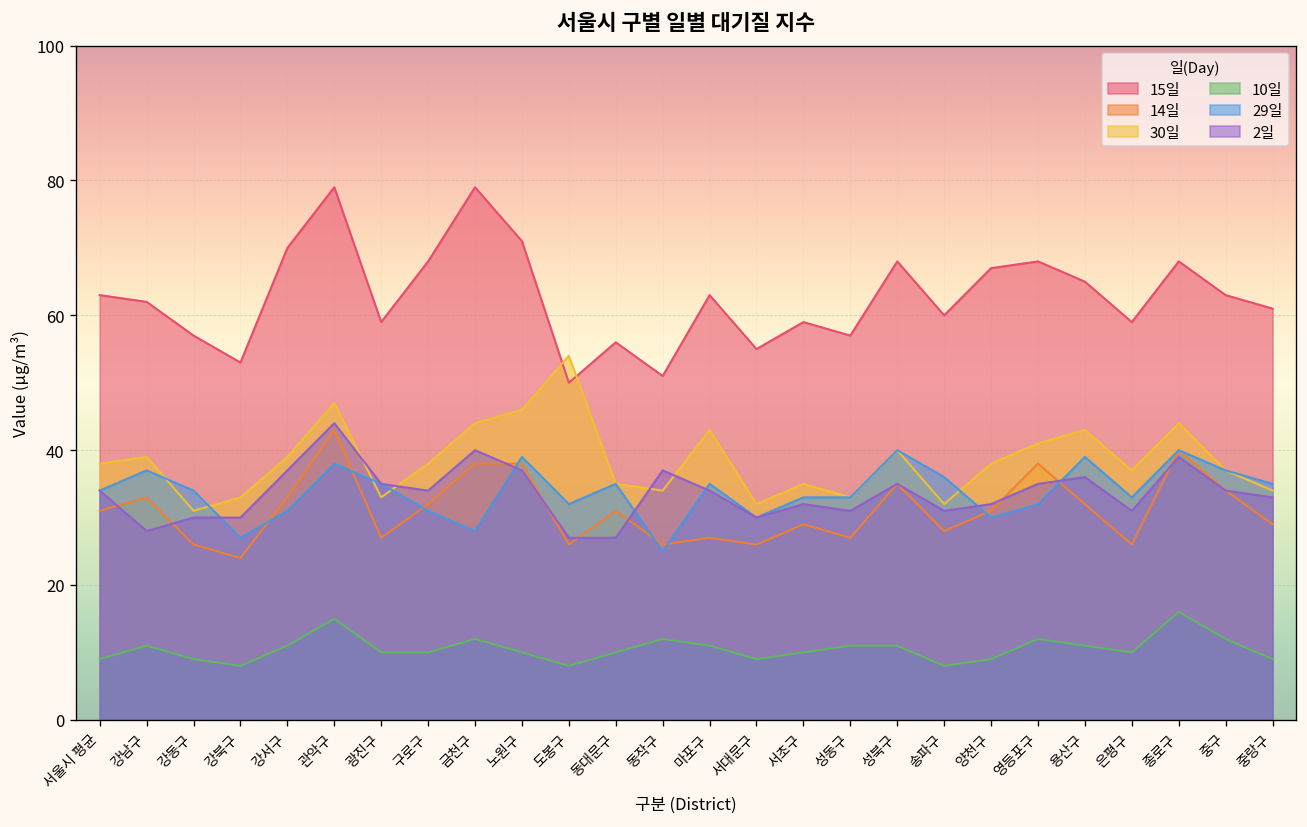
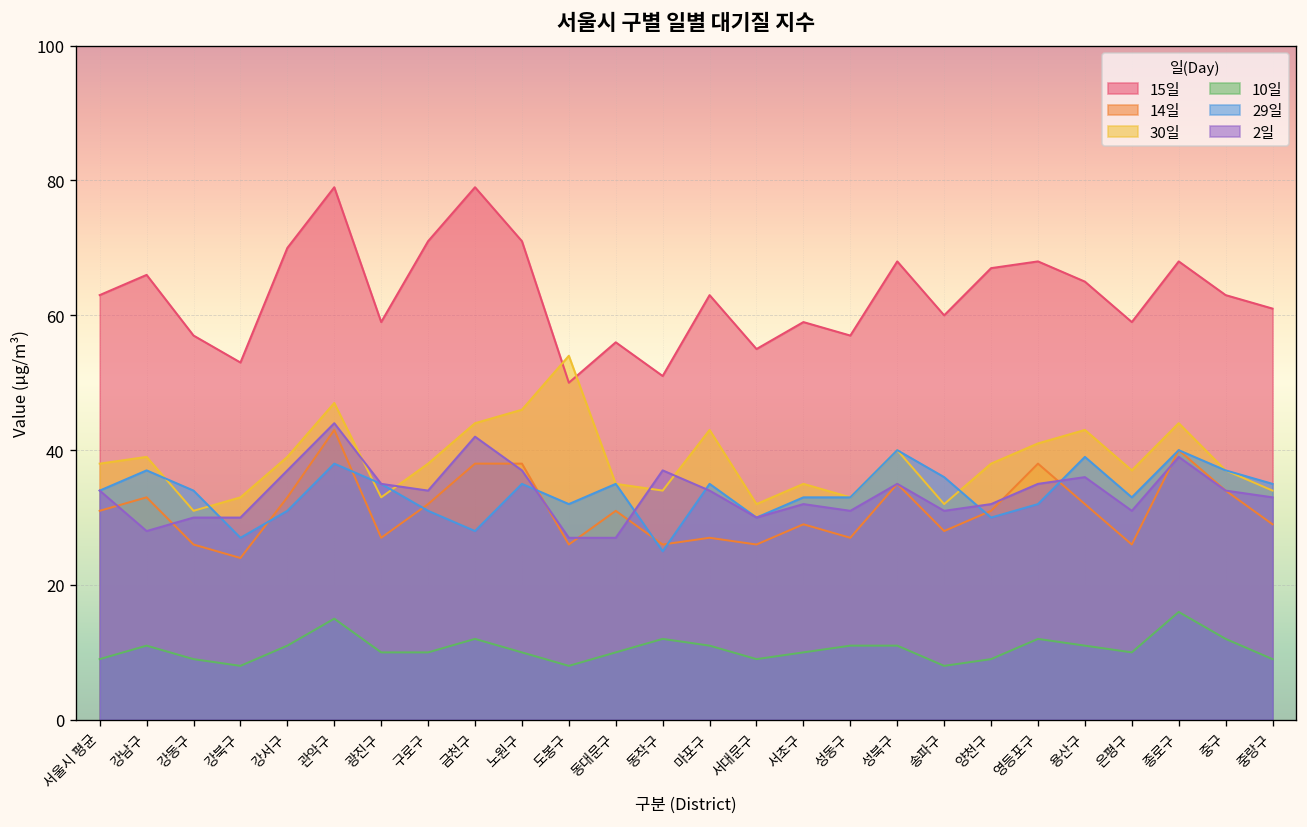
  {
    "15일": {
      "서울시 평균": 63,
-     "강남구": 62,
+     "강남구": 66,
      "강동구": 57,
      "강북구": 53,
      "강서구": 70,
      "관악구": 79,
      "광진구": 59,
-     "구로구": 68,
+     "구로구": 71,
      "금천구": 79,
      "노원구": 71,
      "도봉구": 50,
      "동대문구": 56,
      "동작구": 51,
      "마포구": 63,
      "서대문구": 55,
      "서초구": 59,
      "성동구": 57,
      "성북구": 68,
      "송파구": 60,
      "양천구": 67,
      "영등포구": 68,
      "용산구": 65,
      "은평구": 59,
      "종로구": 68,
      "중구": 63,
      "중랑구": 61
    },
    "10일": {
      "서울시 평균": 9,
      "강남구": 11,
      "강동구": 9,
      "강북구": 8,
      "강서구": 11,
      "관악구": 15,
      "광진구": 10,
      "구로구": 10,
      "금천구": 12,
      "노원구": 10,
      "도봉구": 8,
      "동대문구": 10,
      "동작구": 12,
      "마포구": 11,
      "서대문구": 9,
      "서초구": 10,
      "성동구": 11,
      "성북구": 11,
      "송파구": 8,
      "양천구": 9,
      "영등포구": 12,
      "용산구": 11,
      "은평구": 10,
      "종로구": 16,
      "중구": 12,
      "중랑구": 9
    },
    "29일": {
      "강남구": 37,
      "강동구": 34,
      "강북구": 27,
      "강서구": 31,
      "관악구": 38,
      "구로구": 31,
      "금천구": 28,
-     "노원구": 39,
+     "노원구": 35,
      "도봉구": 32,
      "동작구": 25,
      "마포구": 35,
      "서초구": 33,
      "송파구": 36,
      "양천구": 30,
      "영등포구": 32,
      "용산구": 39,
      "은평구": 33,
      "중랑구": 35
    },
    "2일": {
      "강남구": 28,
      "강동구": 30,
      "강북구": 30,
      "강서구": 37,
      "관악구": 44,
      "구로구": 34,
-     "금천구": 40,
+     "금천구": 42,
      "노원구": 37,
      "도봉구": 27,
      "동대문구": 27,
      "동작구": 37,
      "마포구": 34,
      "서초구": 32,
      "성동구": 31,
      "송파구": 31,
      "양천구": 32,
      "영등포구": 35,
      "용산구": 36,
      "은평구": 31,
      "종로구": 39,
      "중랑구": 33
    }
  }
